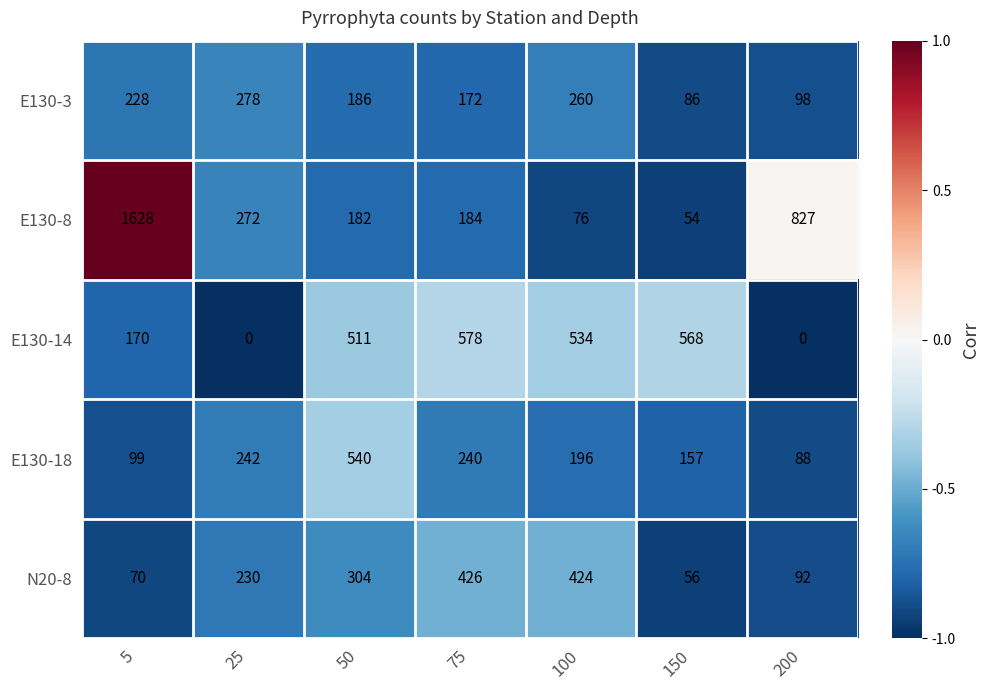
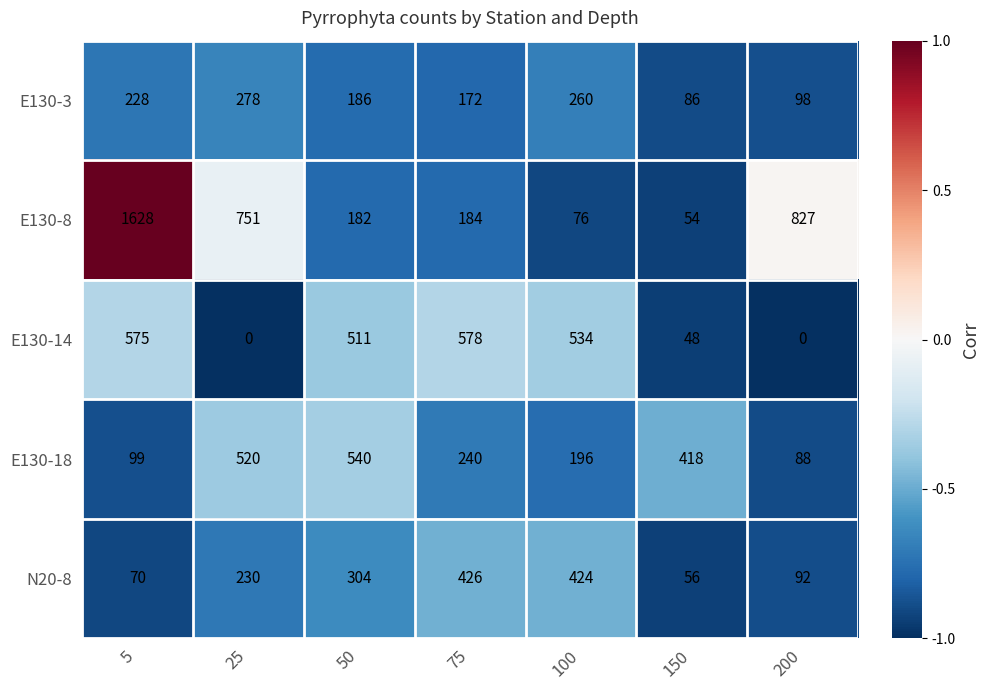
  {
    "E130-3": {
      "5": 228,
      "25": 278,
      "50": 186,
      "75": 172,
      "100": 260,
      "150": 86,
      "200": 98
    },
    "E130-8": {
      "5": 1628,
-     "25": 272,
+     "25": 751,
      "50": 182,
      "75": 184,
      "100": 76,
      "150": 54,
      "200": 827
    },
    "E130-14": {
-     "5": 170,
+     "5": 575,
      "25": 0,
      "50": 511,
      "75": 578,
      "100": 534,
-     "150": 568,
+     "150": 48,
      "200": 0
    },
    "E130-18": {
      "5": 99,
-     "25": 242,
+     "25": 520,
      "50": 540,
      "75": 240,
      "100": 196,
-     "150": 157,
+     "150": 418,
      "200": 88
    },
    "N20-8": {
      "5": 70,
      "25": 230,
      "50": 304,
      "75": 426,
      "100": 424,
      "150": 56,
      "200": 92
    }
  }
